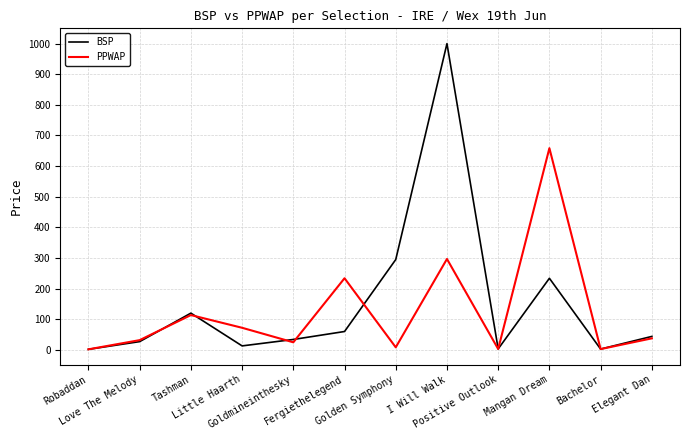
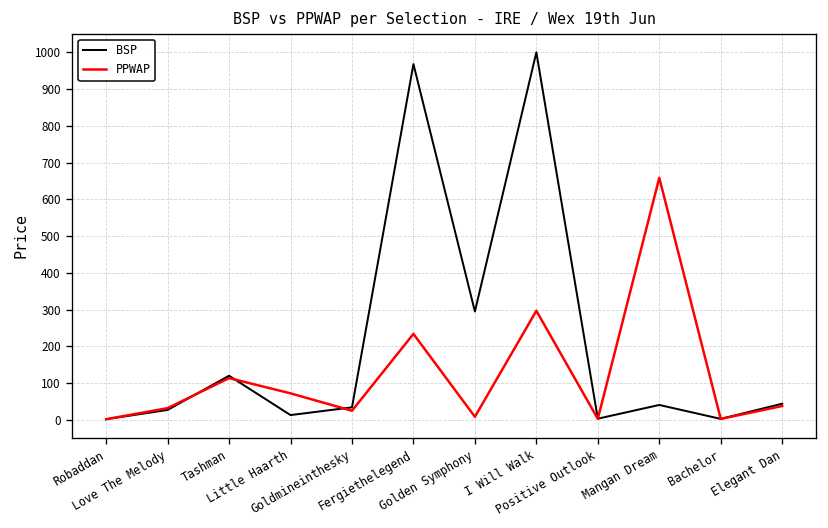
  {
    "BSP": {
      "Little Haarth": 10,
      "Goldmineinthesky": 30,
-     "Fergiethelegend": 60,
+     "Fergiethelegend": 970,
      "Golden Symphony": 290,
      "I Will Walk": 1000,
-     "Mangan Dream": 230
+     "Mangan Dream": 40
    },
    "PPWAP": {
      "Little Haarth": 70,
      "Goldmineinthesky": 20,
      "Fergiethelegend": 230,
      "Golden Symphony": 10,
      "I Will Walk": 300,
      "Mangan Dream": 660
    }
  }
